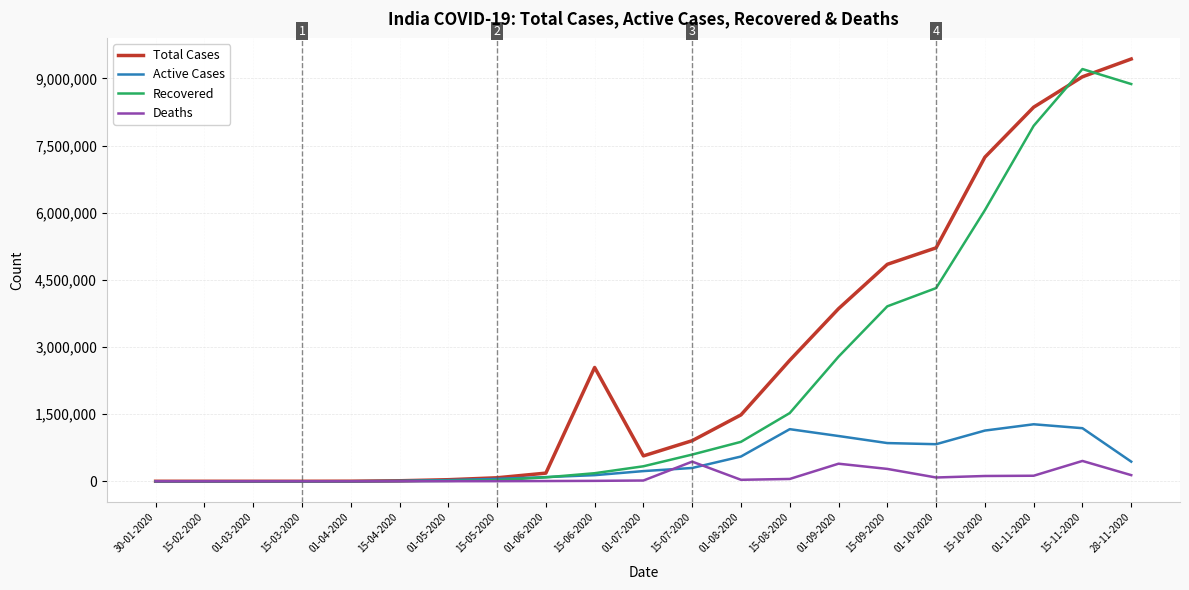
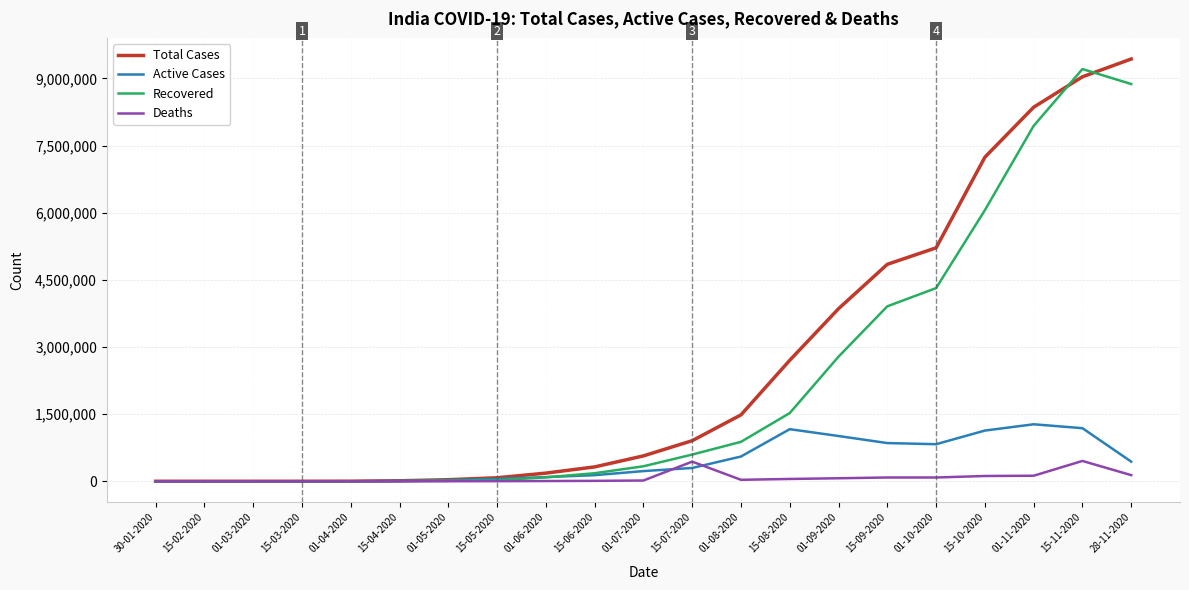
  {
    "Total Cases": {
      "01-06-2020": "200,000",
-     "15-06-2020": "2,500,000",
+     "15-06-2020": "300,000",
      "01-07-2020": "600,000",
      "15-07-2020": "900,000",
      "01-08-2020": "1,500,000",
      "15-08-2020": "2,700,000",
      "01-09-2020": "3,900,000",
      "15-09-2020": "4,800,000",
      "01-10-2020": "5,200,000",
      "15-10-2020": "7,200,000",
      "01-11-2020": "8,400,000",
      "15-11-2020": "9,000,000",
      "28-11-2020": "9,400,000"
    },
    "Active Cases": {
      "01-07-2020": "200,000",
      "15-07-2020": "300,000",
      "01-08-2020": "600,000",
      "15-08-2020": "1,200,000",
      "01-09-2020": "1,000,000",
      "15-09-2020": "900,000",
      "01-10-2020": "800,000",
      "15-10-2020": "1,100,000",
      "01-11-2020": "1,300,000",
      "15-11-2020": "1,200,000",
      "28-11-2020": "400,000"
    },
    "Recovered": {
      "01-07-2020": "300,000",
      "15-07-2020": "600,000",
      "01-08-2020": "900,000",
      "15-08-2020": "1,500,000",
      "01-09-2020": "2,800,000",
      "15-09-2020": "3,900,000",
      "01-10-2020": "4,300,000",
      "15-10-2020": "6,100,000",
      "01-11-2020": "7,900,000",
      "15-11-2020": "9,200,000",
      "28-11-2020": "8,900,000"
    },
    "Deaths": {
      "01-06-2020": "0",
      "15-06-2020": "0",
      "01-07-2020": "0",
      "15-07-2020": "400,000",
      "01-08-2020": "0",
      "15-08-2020": "100,000",
-     "01-09-2020": "400,000",
-     "15-09-2020": "300,000",
+     "01-09-2020": "100,000",
+     "15-09-2020": "100,000",
      "01-10-2020": "100,000",
      "15-10-2020": "100,000",
      "01-11-2020": "100,000",
      "15-11-2020": "500,000",
      "28-11-2020": "100,000"
    }
  }
